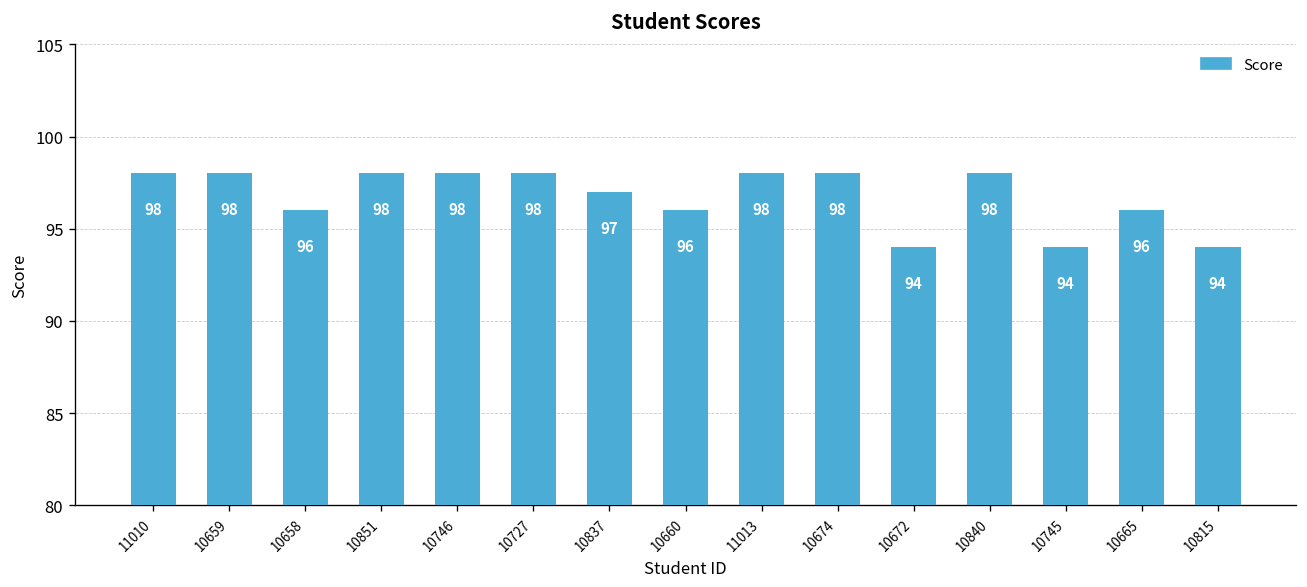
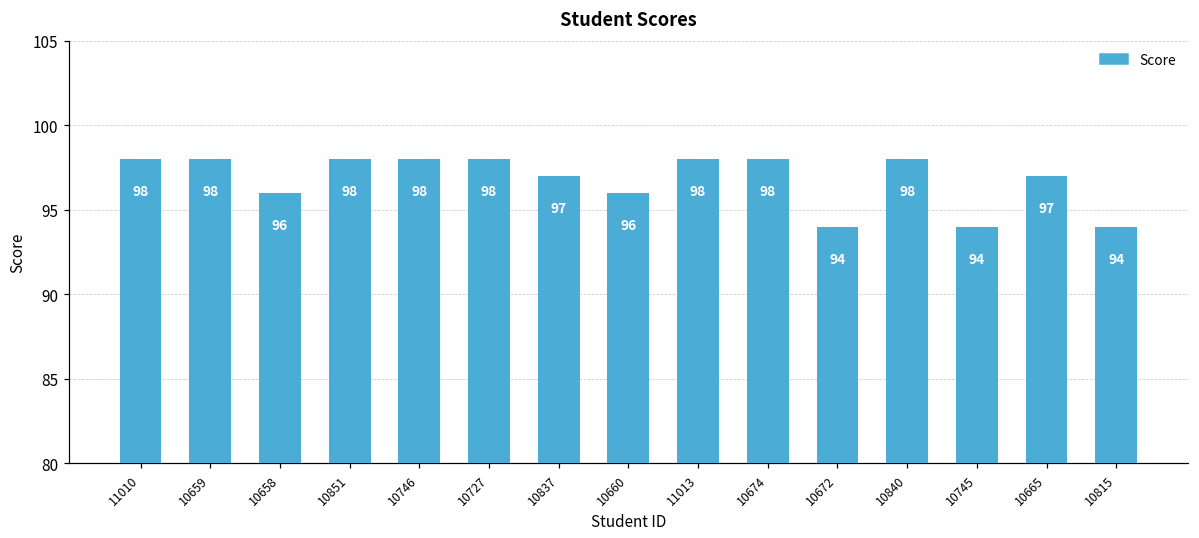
  {
    "11010": 98,
    "10659": 98,
    "10658": 96,
    "10851": 98,
    "10746": 98,
    "10727": 98,
    "10837": 97,
    "10660": 96,
    "11013": 98,
    "10674": 98,
    "10672": 94,
    "10840": 98,
    "10745": 94,
-   "10665": 96,
+   "10665": 97,
    "10815": 94
  }
